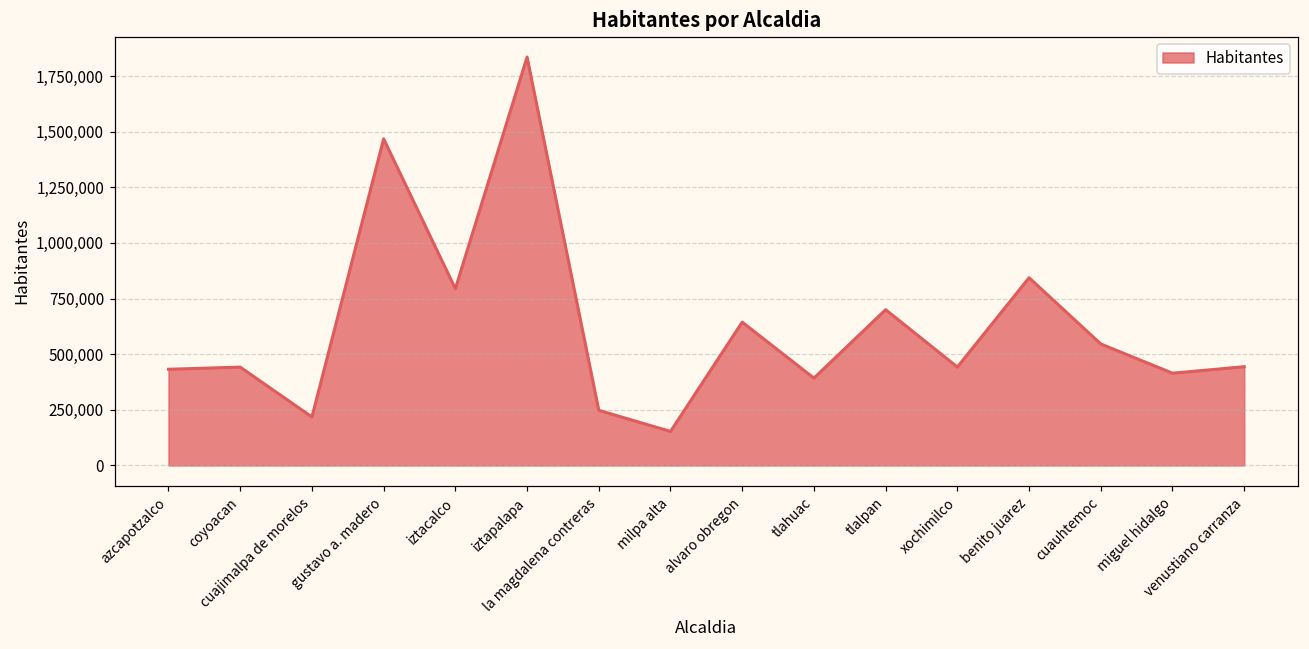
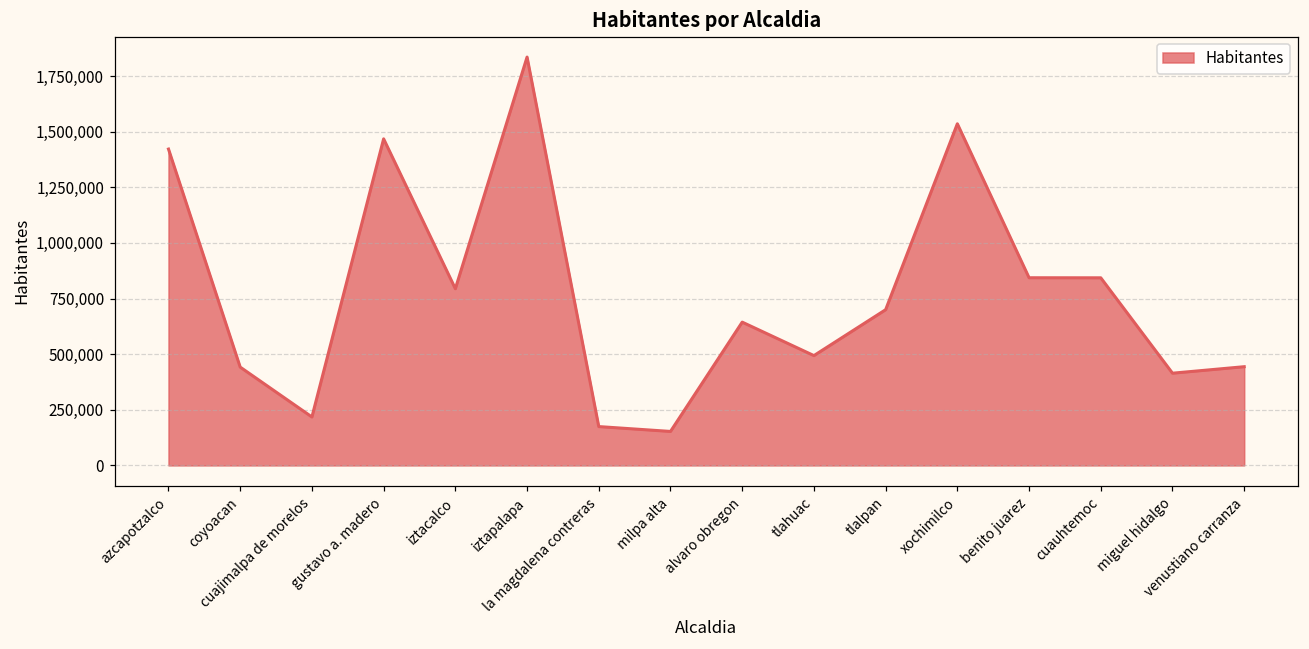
  {
-   "azcapotzalco": "430,000",
+   "azcapotzalco": "1,420,000",
    "coyoacan": "440,000",
    "cuajimalpa de morelos": "220,000",
    "gustavo a. madero": "1,470,000",
    "iztacalco": "790,000",
    "iztapalapa": "1,840,000",
-   "la magdalena contreras": "250,000",
+   "la magdalena contreras": "170,000",
    "milpa alta": "150,000",
    "alvaro obregon": "640,000",
-   "tlahuac": "390,000",
+   "tlahuac": "490,000",
    "tlalpan": "700,000",
-   "xochimilco": "440,000",
+   "xochimilco": "1,540,000",
    "benito juarez": "840,000",
-   "cuauhtemoc": "550,000",
+   "cuauhtemoc": "840,000",
    "miguel hidalgo": "410,000",
    "venustiano carranza": "440,000"
  }
